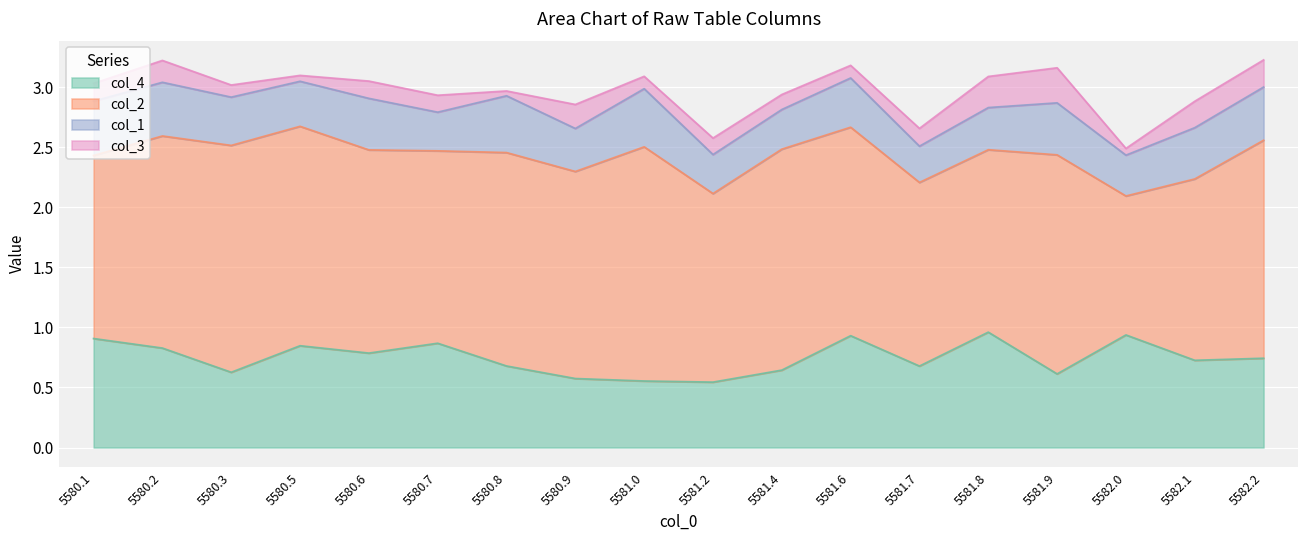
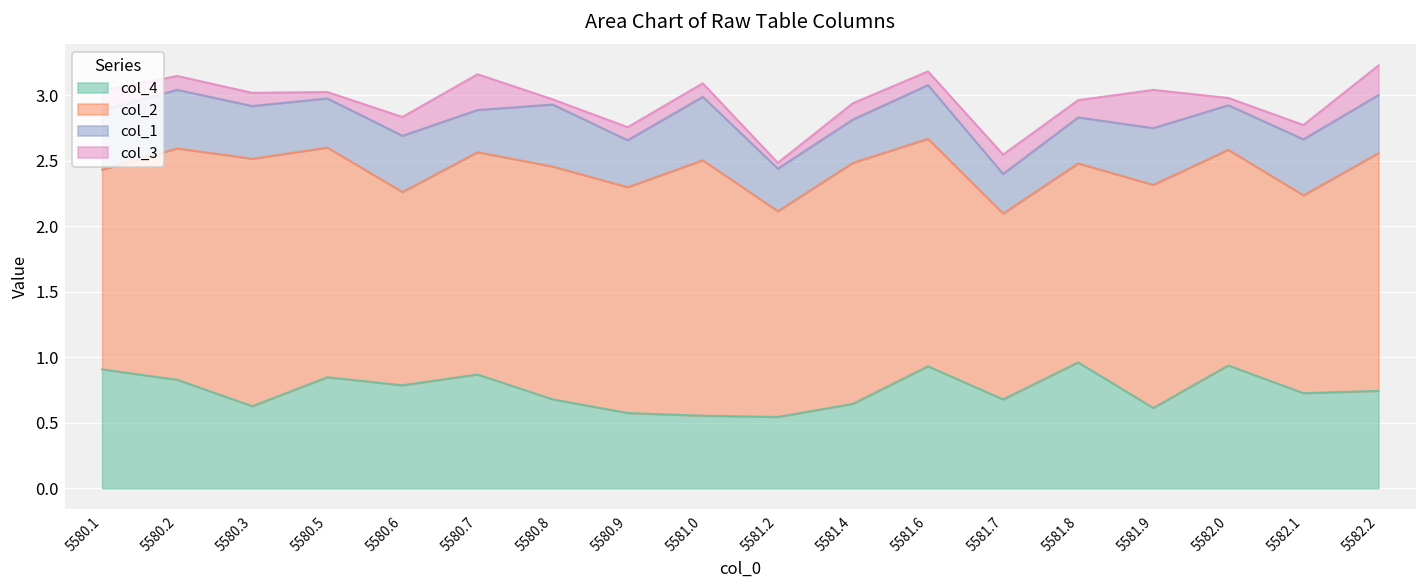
  {
    "col_2": {
      "5580.2": 1.77,
      "5580.3": 1.89,
-     "5580.5": 1.83,
-     "5580.6": 1.69,
-     "5580.7": 1.60,
+     "5580.5": 1.75,
+     "5580.6": 1.47,
+     "5580.7": 1.70,
      "5580.8": 1.78,
      "5580.9": 1.72,
      "5581.0": 1.95,
      "5581.2": 1.57,
      "5581.4": 1.84,
      "5581.6": 1.74,
-     "5581.7": 1.53,
+     "5581.7": 1.42,
      "5581.8": 1.52,
-     "5581.9": 1.82,
-     "5582.0": 1.16,
+     "5581.9": 1.70,
+     "5582.0": 1.65,
      "5582.1": 1.51,
      "5582.2": 1.82
    },
    "col_3": {
-     "5580.2": 0.18,
+     "5580.2": 0.11,
      "5580.3": 0.10,
      "5580.5": 0.05,
      "5580.6": 0.14,
-     "5580.7": 0.14,
+     "5580.7": 0.27,
      "5580.8": 0.04,
-     "5580.9": 0.2,
+     "5580.9": 0.1,
      "5581.0": 0.10,
-     "5581.2": 0.14,
+     "5581.2": 0.04,
      "5581.4": 0.13,
      "5581.6": 0.10,
      "5581.7": 0.15,
-     "5581.8": 0.26,
+     "5581.8": 0.13,
      "5581.9": 0.29,
      "5582.0": 0.06,
-     "5582.1": 0.22,
+     "5582.1": 0.11,
      "5582.2": 0.23
    }
  }
